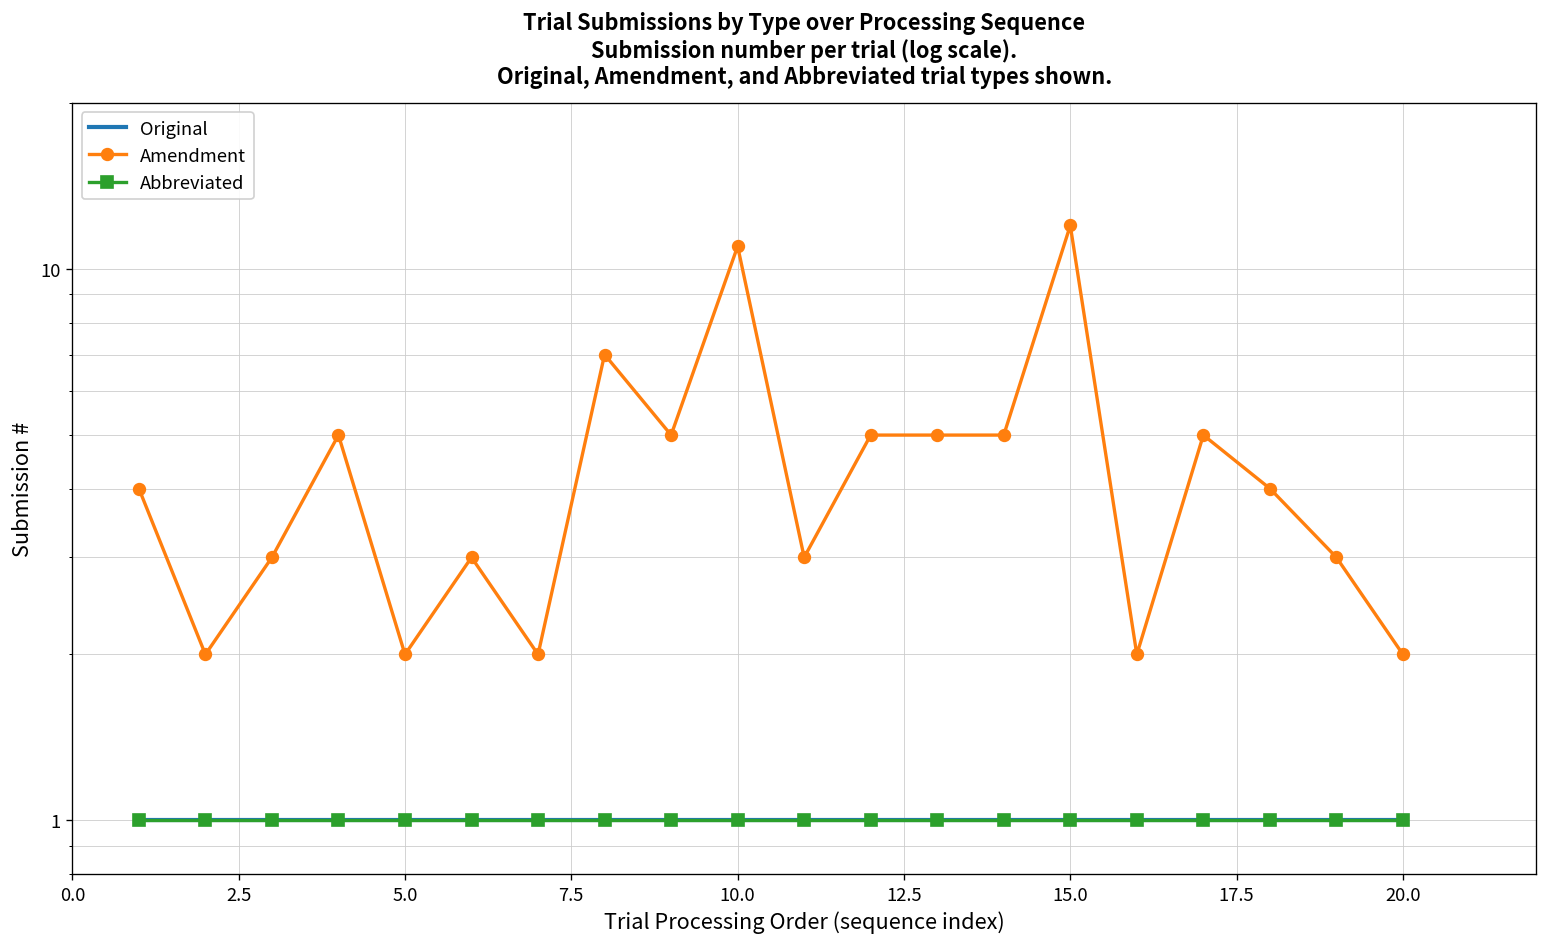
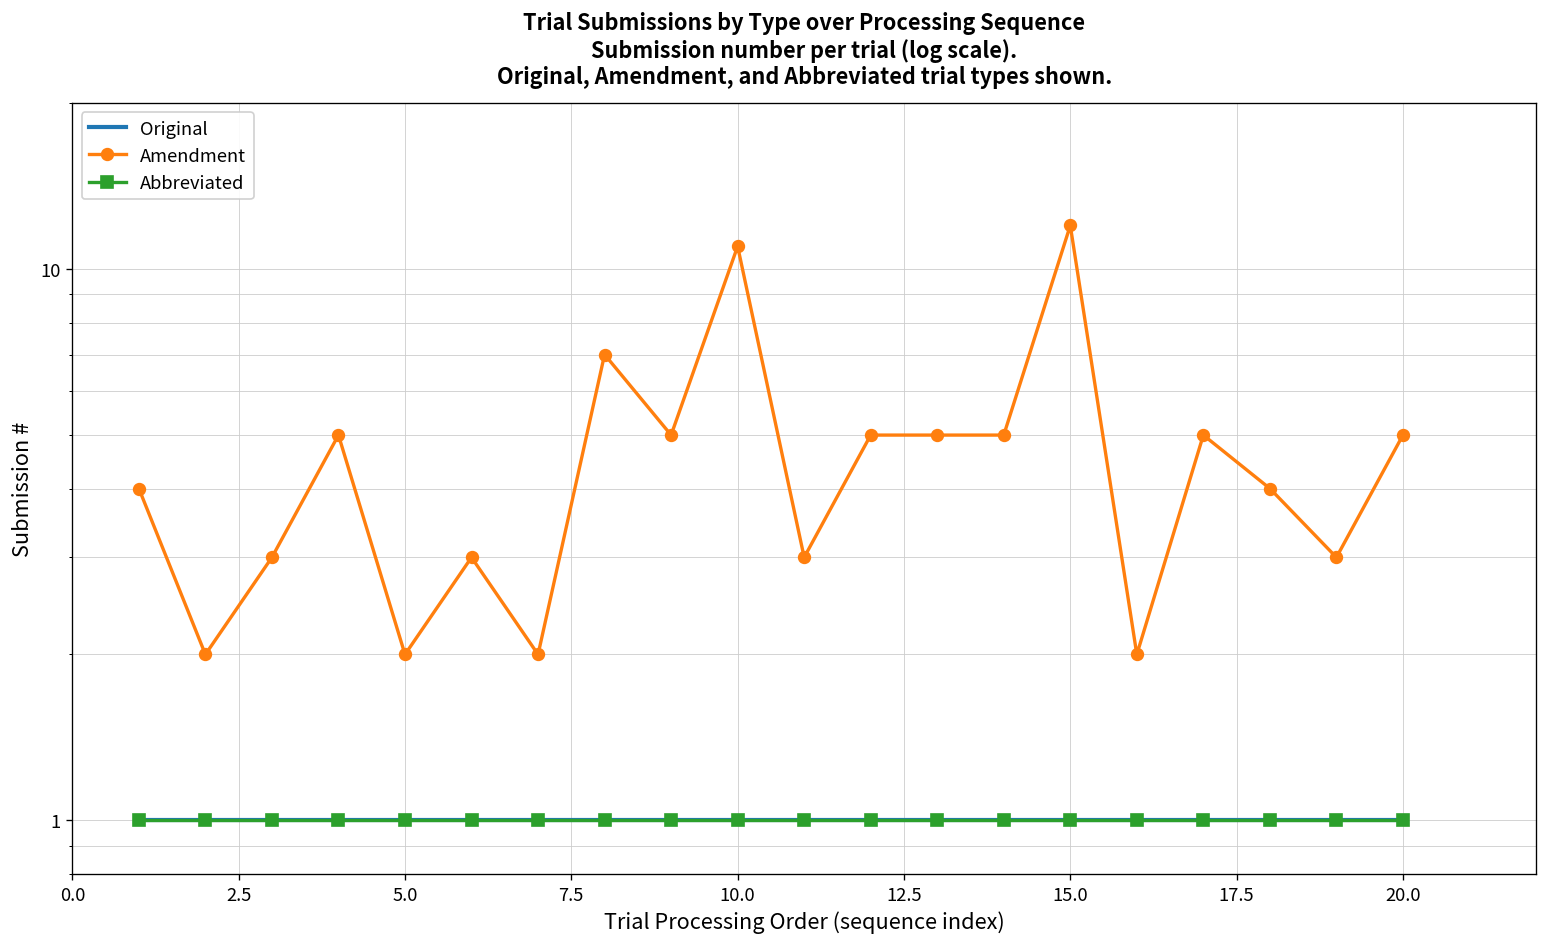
  {
    "Abbreviated": {
      "5.0": 1,
      "10.0": 1,
      "15.0": 1,
      "20.0": 1
    },
    "Amendment": {
      "5.0": 2,
      "10.0": 11,
      "15.0": 12,
-     "20.0": 2
+     "20.0": 5
    }
  }
